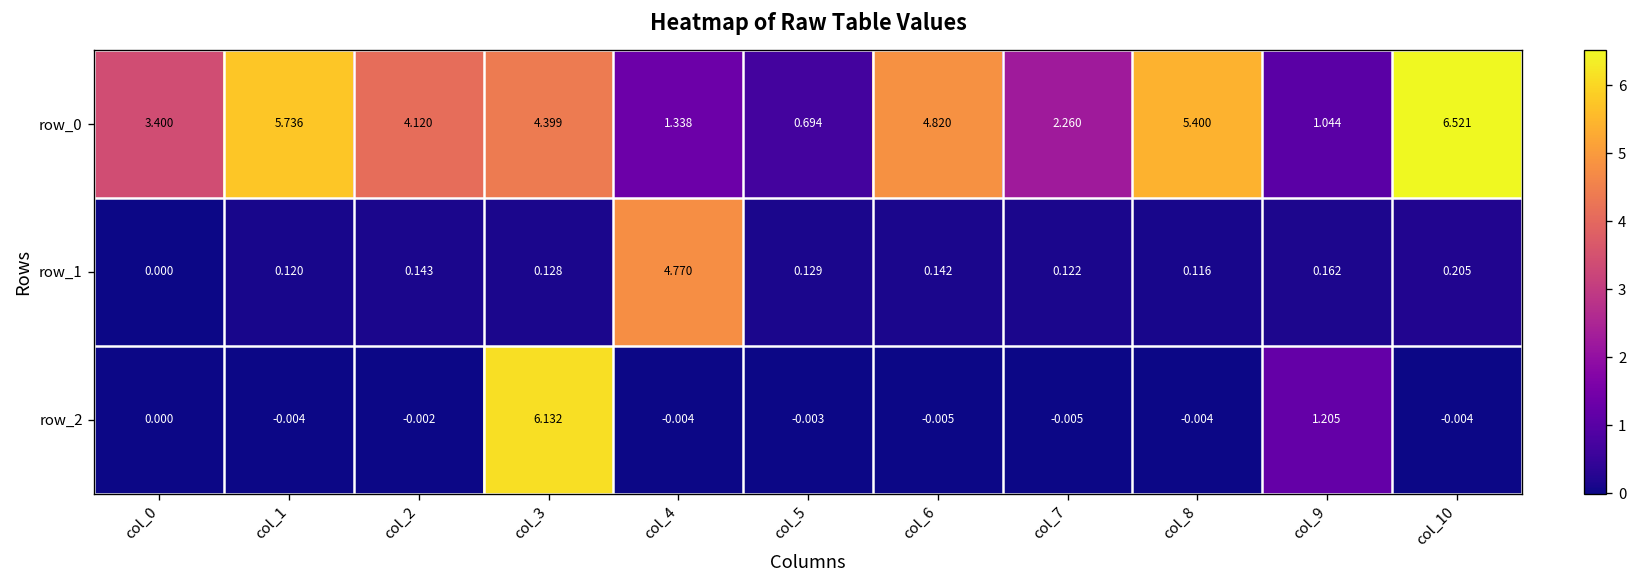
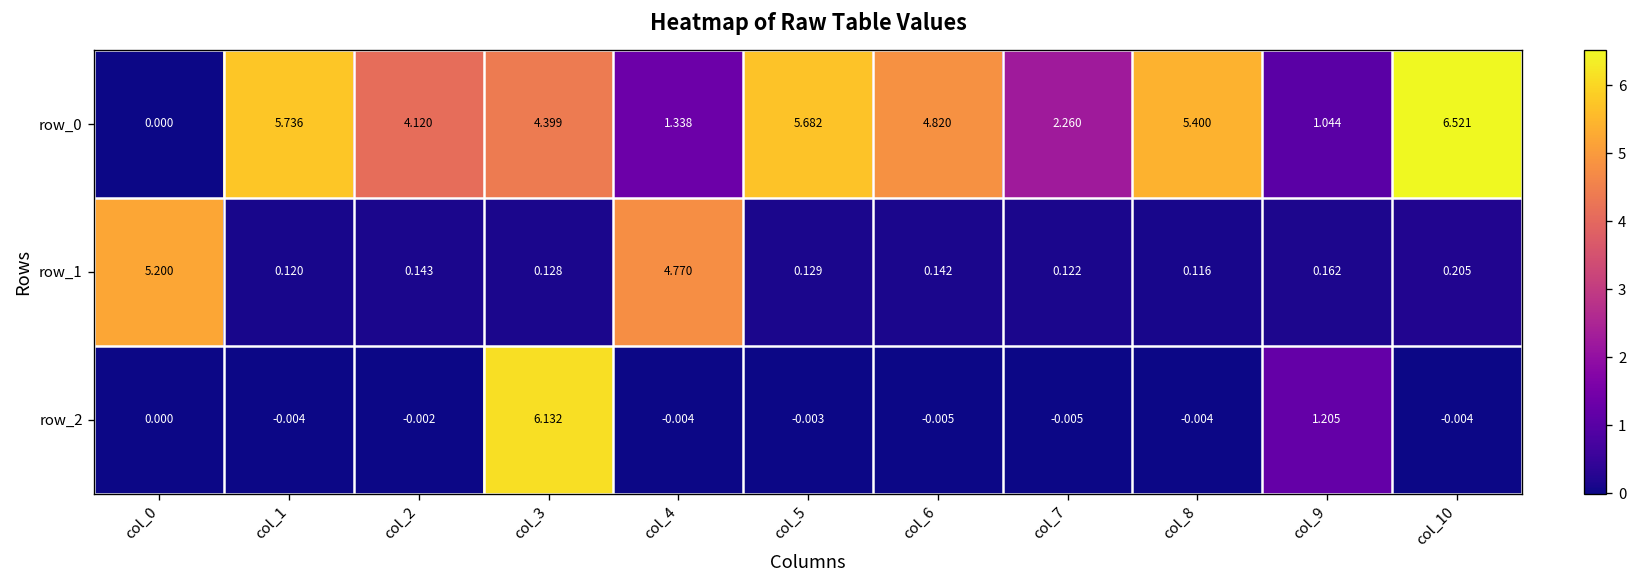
  {
    "row_0": {
-     "col_0": 3.400,
+     "col_0": 0.000,
      "col_1": 5.736,
      "col_2": 4.120,
      "col_3": 4.399,
      "col_4": 1.338,
-     "col_5": 0.694,
+     "col_5": 5.682,
      "col_6": 4.820,
      "col_7": 2.260,
      "col_8": 5.400,
      "col_9": 1.044,
      "col_10": 6.521
    },
    "row_1": {
-     "col_0": 0.000,
+     "col_0": 5.200,
      "col_1": 0.120,
      "col_2": 0.143,
      "col_3": 0.128,
      "col_4": 4.770,
      "col_5": 0.129,
      "col_6": 0.142,
      "col_7": 0.122,
      "col_8": 0.116,
      "col_9": 0.162,
      "col_10": 0.205
    },
    "row_2": {
      "col_0": 0.000,
      "col_1": -0.004,
      "col_2": -0.002,
      "col_3": 6.132,
      "col_4": -0.004,
      "col_5": -0.003,
      "col_6": -0.005,
      "col_7": -0.005,
      "col_8": -0.004,
      "col_9": 1.205,
      "col_10": -0.004
    }
  }
